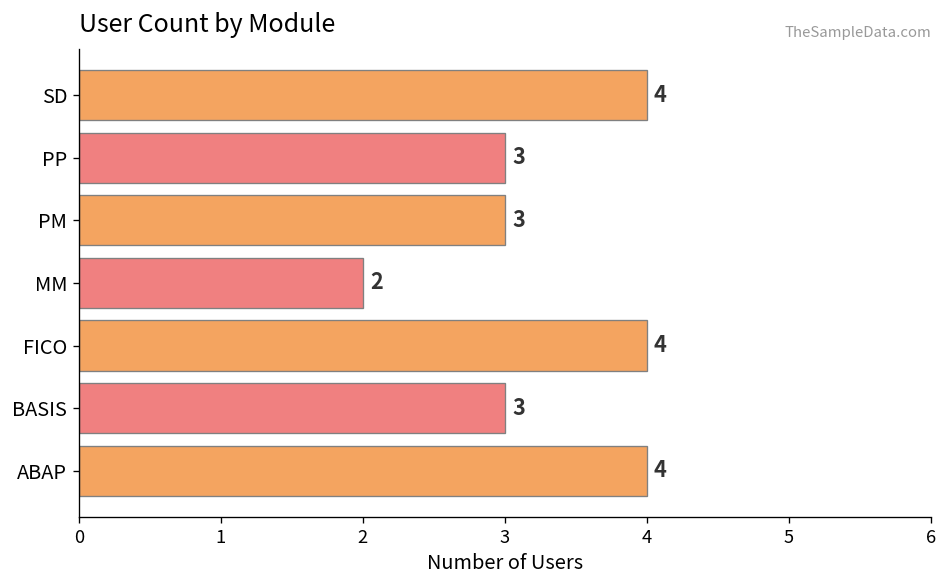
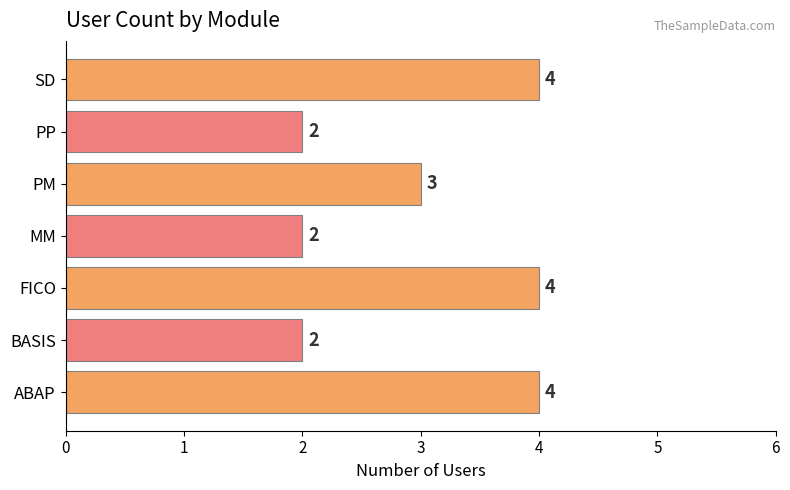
  {
    "SD": 4,
-   "PP": 3,
+   "PP": 2,
    "PM": 3,
    "MM": 2,
    "FICO": 4,
-   "BASIS": 3,
+   "BASIS": 2,
    "ABAP": 4
  }
